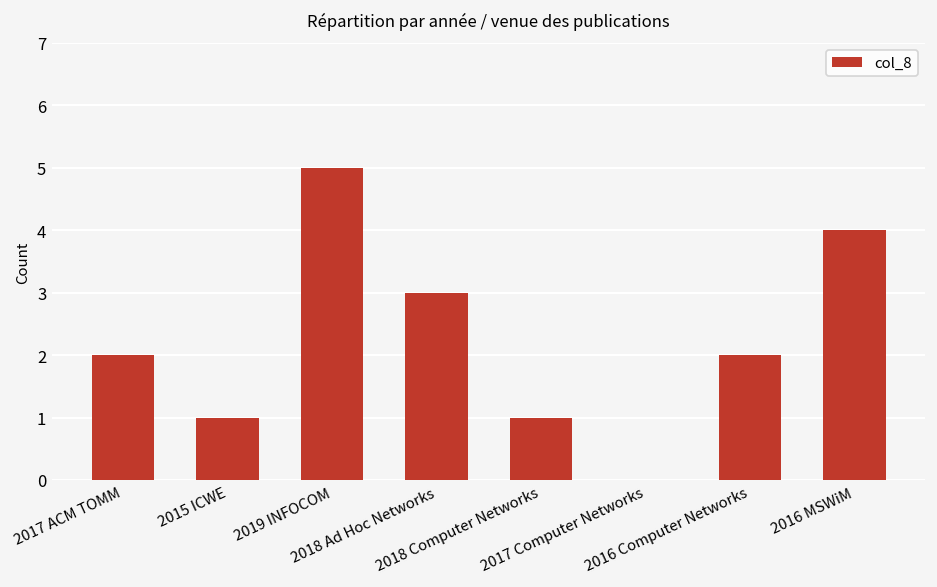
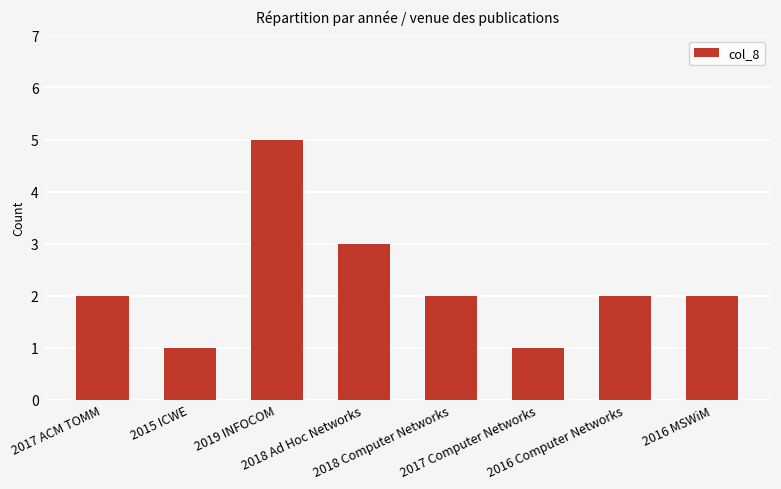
  {
    "2017 ACM TOMM": 2,
    "2015 ICWE": 1,
    "2019 INFOCOM": 5,
    "2018 Ad Hoc Networks": 3,
-   "2018 Computer Networks": 1,
-   "2017 Computer Networks": 0,
+   "2018 Computer Networks": 2,
+   "2017 Computer Networks": 1,
    "2016 Computer Networks": 2,
-   "2016 MSWiM": 4
+   "2016 MSWiM": 2
  }
